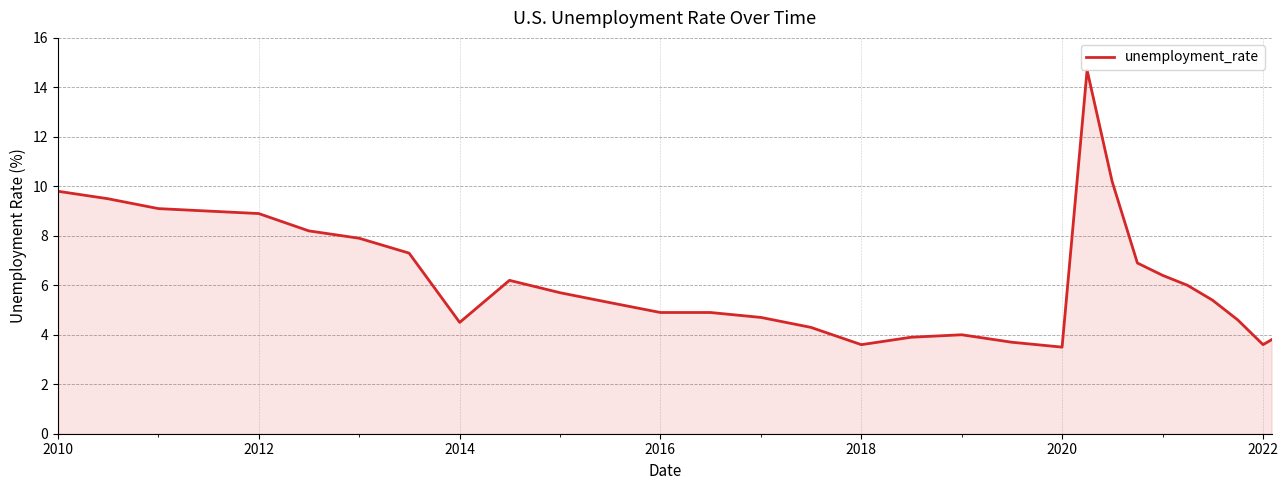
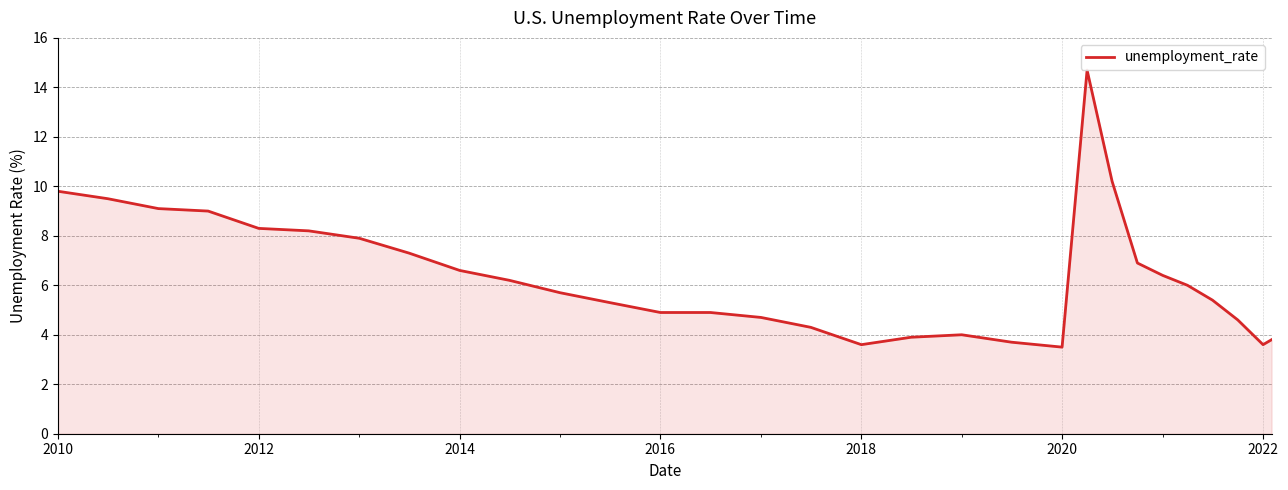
  {
    "2010": 9.8,
-   "2012": 8.9,
-   "2014": 4.5,
+   "2012": 8.3,
+   "2014": 6.6,
    "2016": 4.9,
    "2018": 3.6,
    "2020": 3.5,
    "2022": 3.6
  }
